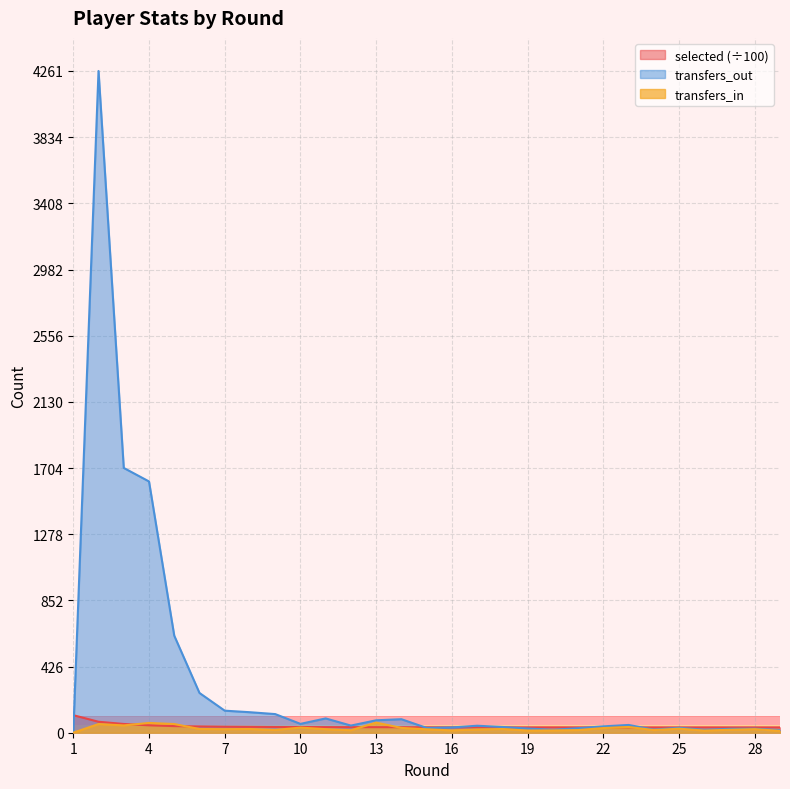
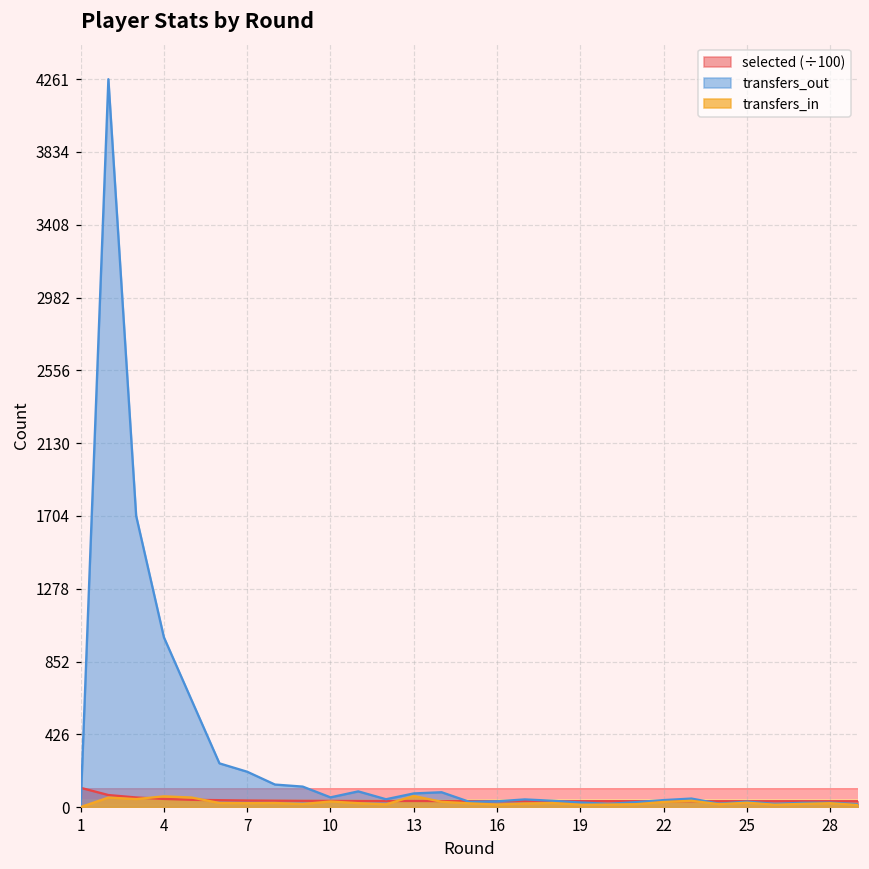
  {
    "selected (÷100)": {
      "1": 110,
      "13": 40
    },
    "transfers_out": {
-     "4": 1620,
-     "7": 140,
+     "4": 990,
+     "7": 210,
      "10": 60
    },
    "transfers_in": {
      "16": 20
    }
  }
